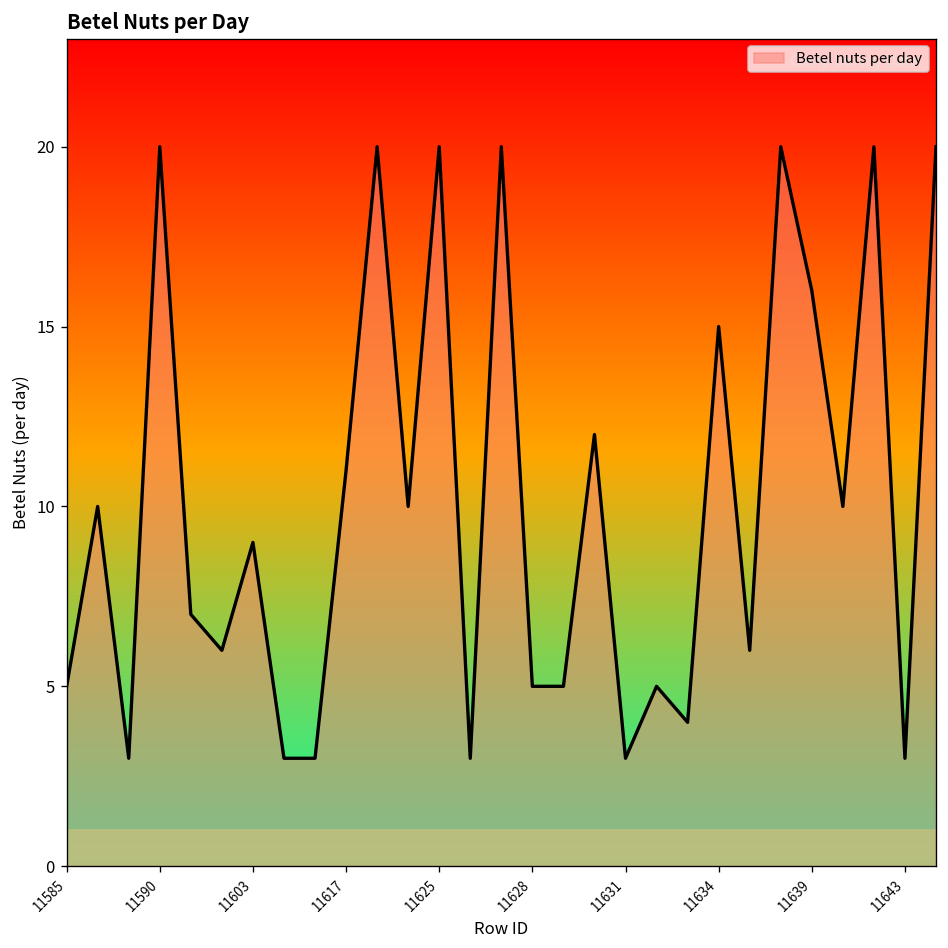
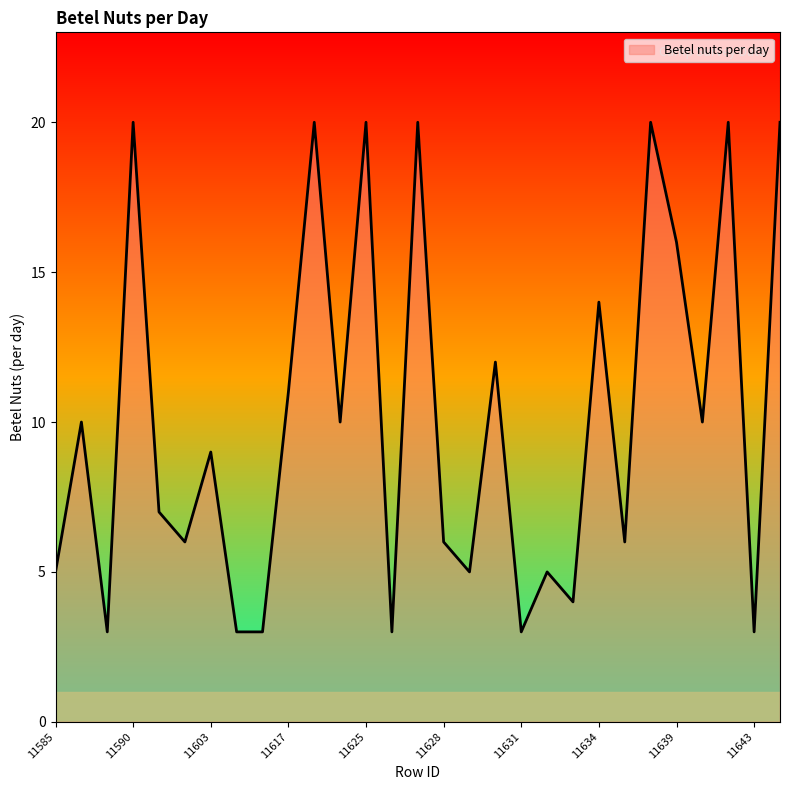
  {
    "11585": 5,
    "11590": 20,
    "11603": 9,
    "11617": 11,
    "11625": 20,
-   "11628": 5,
+   "11628": 6,
    "11631": 3,
-   "11634": 15,
+   "11634": 14,
    "11639": 16,
    "11643": 3
  }
